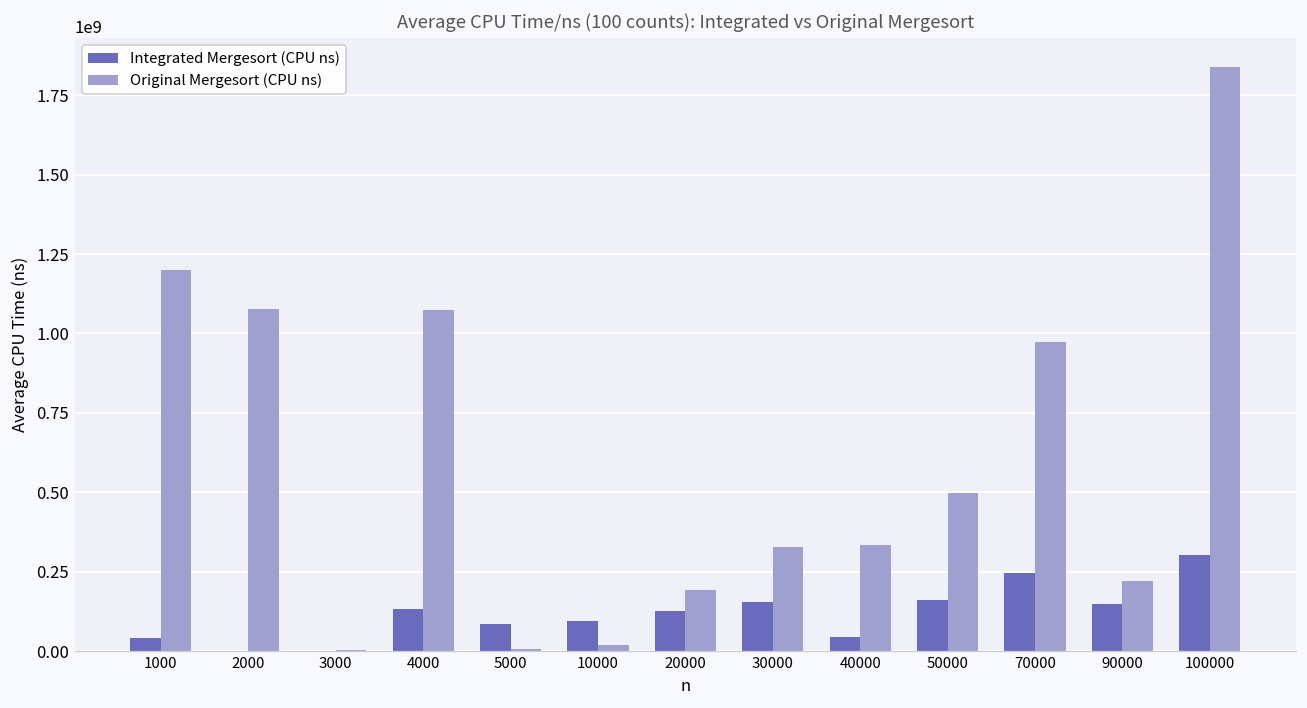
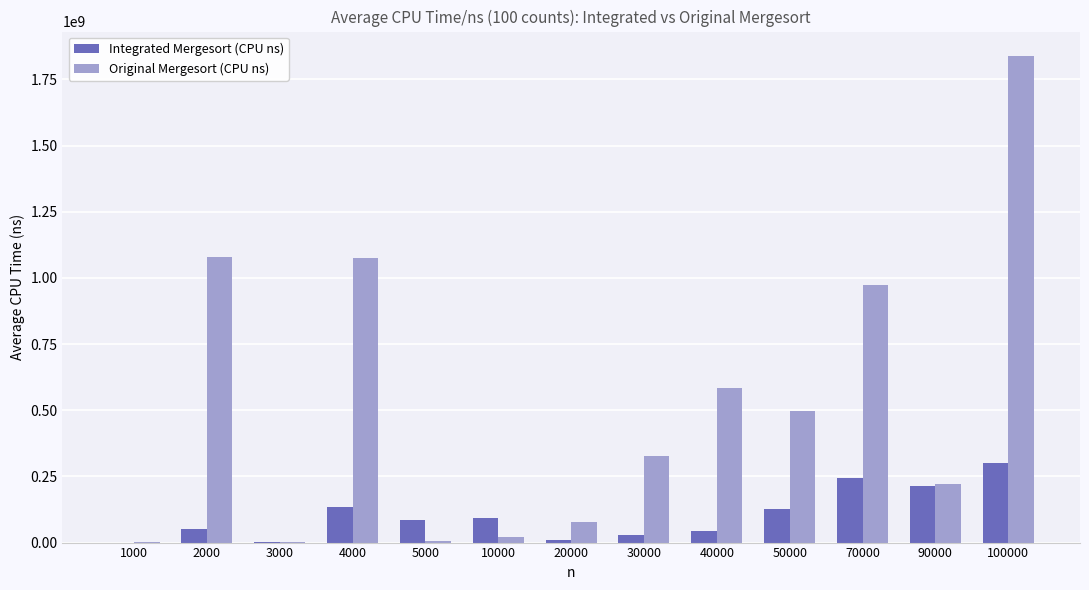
  {
    "Integrated Mergesort (CPU ns)": {
-     "1000": 40000000,
-     "2000": 0,
+     "1000": 0,
+     "2000": 50000000,
      "4000": 130000000,
      "5000": 90000000,
      "10000": 90000000,
-     "20000": 130000000,
-     "30000": 150000000,
+     "20000": 10000000,
+     "30000": 30000000,
      "40000": 40000000,
-     "50000": 160000000,
+     "50000": 130000000,
      "70000": 250000000,
-     "90000": 150000000,
+     "90000": 220000000,
      "100000": 300000000
    },
    "Original Mergesort (CPU ns)": {
-     "1000": 1200000000,
+     "1000": 0,
      "2000": 1080000000,
      "4000": 1070000000,
      "10000": 20000000,
-     "20000": 190000000,
+     "20000": 80000000,
      "30000": 330000000,
-     "40000": 330000000,
+     "40000": 580000000,
      "50000": 500000000,
      "70000": 970000000,
      "90000": 220000000,
      "100000": 1840000000
    }
  }
